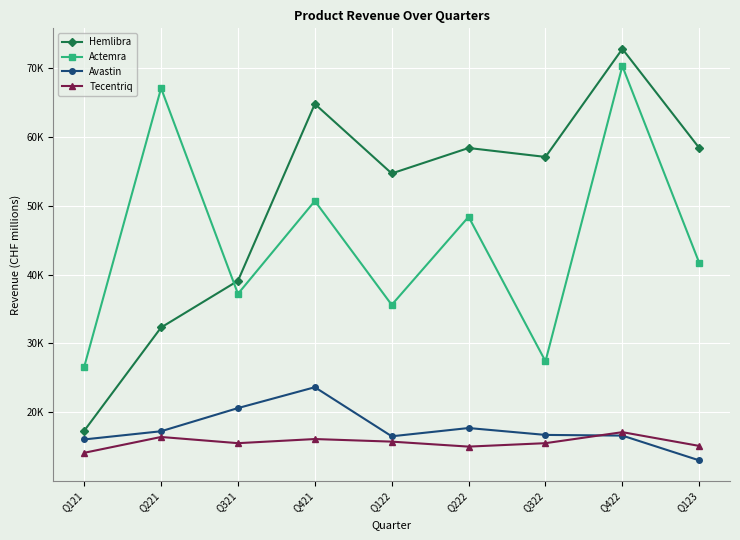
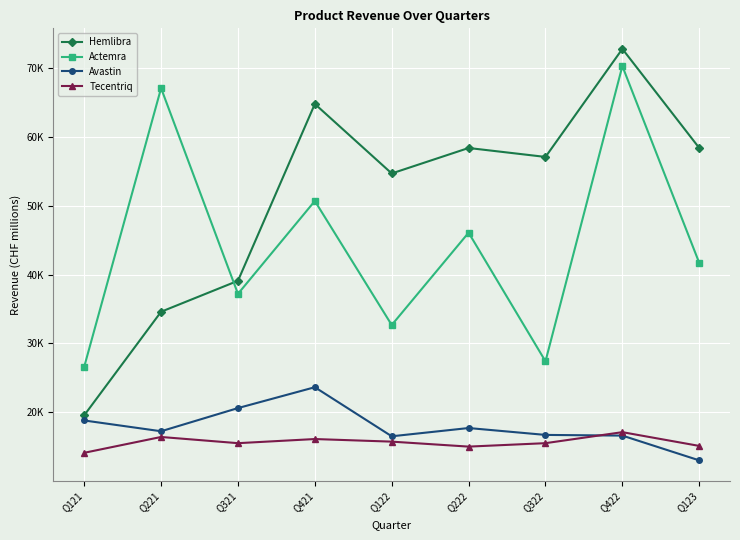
  {
    "Hemlibra": {
-     "Q121": 17000,
-     "Q221": 32000,
+     "Q121": 20000,
+     "Q221": 35000,
      "Q321": 39000,
      "Q421": 65000,
      "Q122": 55000,
      "Q222": 58000,
      "Q322": 57000,
      "Q422": 73000,
      "Q123": 58000
    },
    "Actemra": {
      "Q121": 27000,
      "Q221": 67000,
      "Q321": 37000,
      "Q421": 51000,
-     "Q122": 36000,
-     "Q222": 48000,
+     "Q122": 33000,
+     "Q222": 46000,
      "Q322": 27000,
      "Q422": 70000,
      "Q123": 42000
    },
    "Avastin": {
-     "Q121": 16000,
+     "Q121": 19000,
      "Q221": 17000,
      "Q321": 21000,
      "Q421": 24000,
      "Q122": 17000,
      "Q222": 18000,
      "Q322": 17000,
      "Q422": 17000,
      "Q123": 13000
    },
    "Tecentriq": {
      "Q121": 14000,
      "Q221": 16000,
      "Q321": 16000,
      "Q421": 16000,
      "Q122": 16000,
      "Q222": 15000,
      "Q322": 16000,
      "Q422": 17000,
      "Q123": 15000
    }
  }
